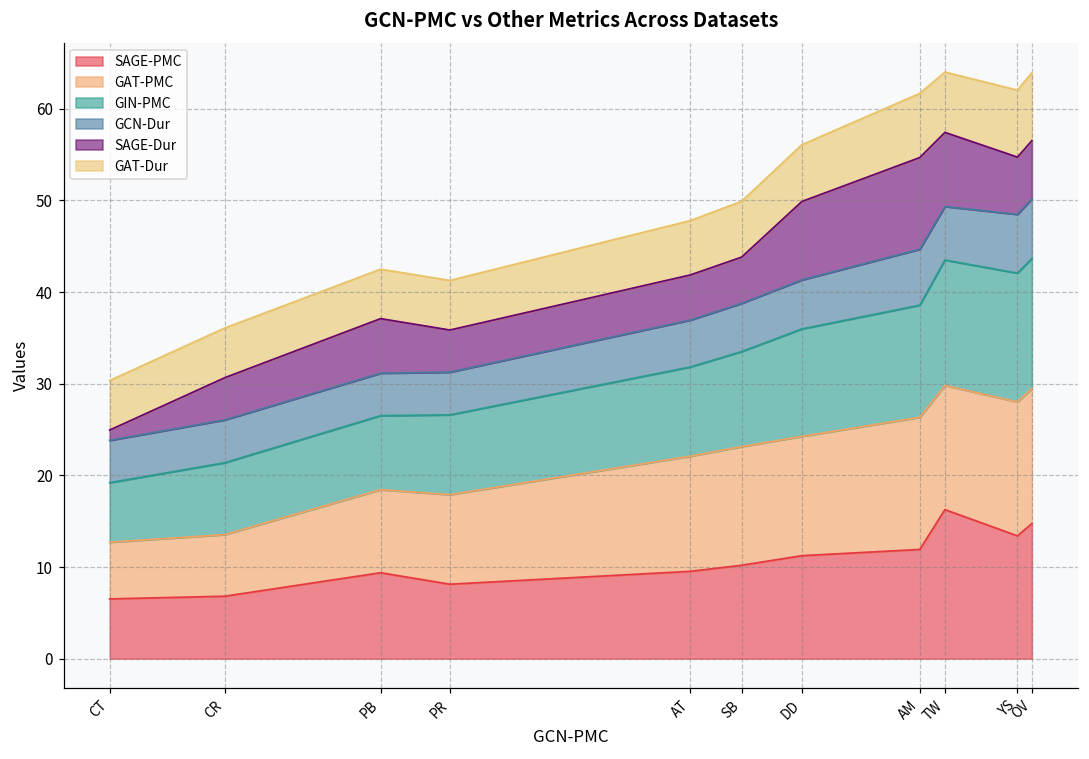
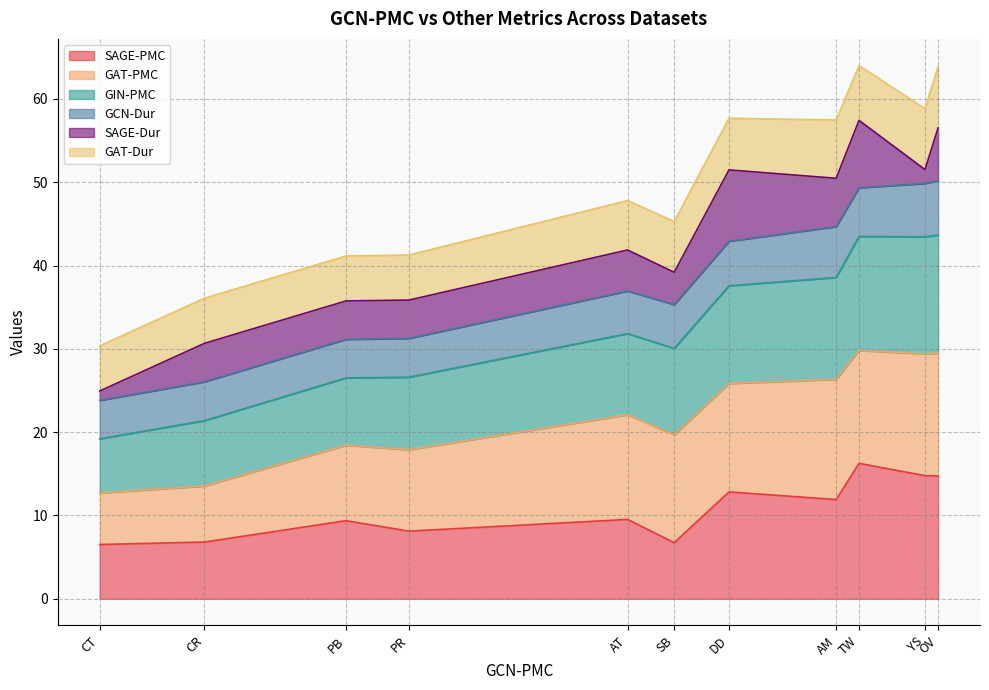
  {
    "SAGE-PMC": {
      "CT": 7,
      "CR": 7,
      "PB": 9,
      "PR": 8,
      "AT": 10,
-     "SB": 10,
-     "DD": 11,
+     "SB": 7,
+     "DD": 13,
      "AM": 12,
      "TW": 16,
-     "YS": 13,
+     "YS": 15,
      "OV": 15
    },
    "SAGE-Dur": {
      "CT": 1,
      "CR": 5,
-     "PB": 6,
+     "PB": 5,
      "PR": 5,
      "AT": 5,
-     "SB": 5,
+     "SB": 4,
      "DD": 9,
-     "AM": 10,
+     "AM": 6,
      "TW": 8,
-     "YS": 6,
+     "YS": 2,
      "OV": 6
    }
  }
